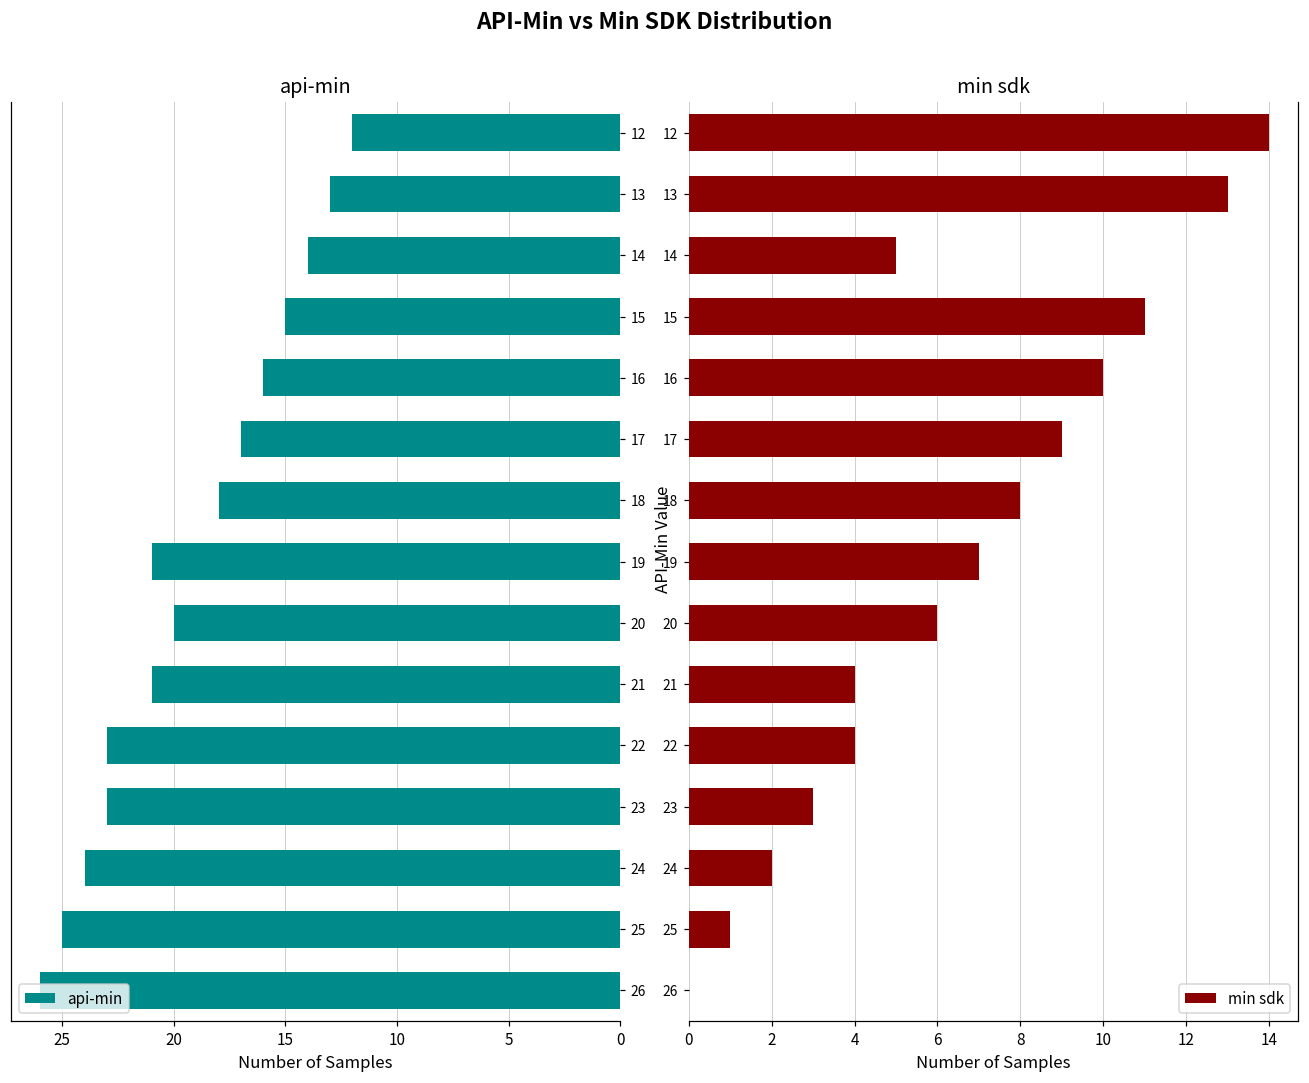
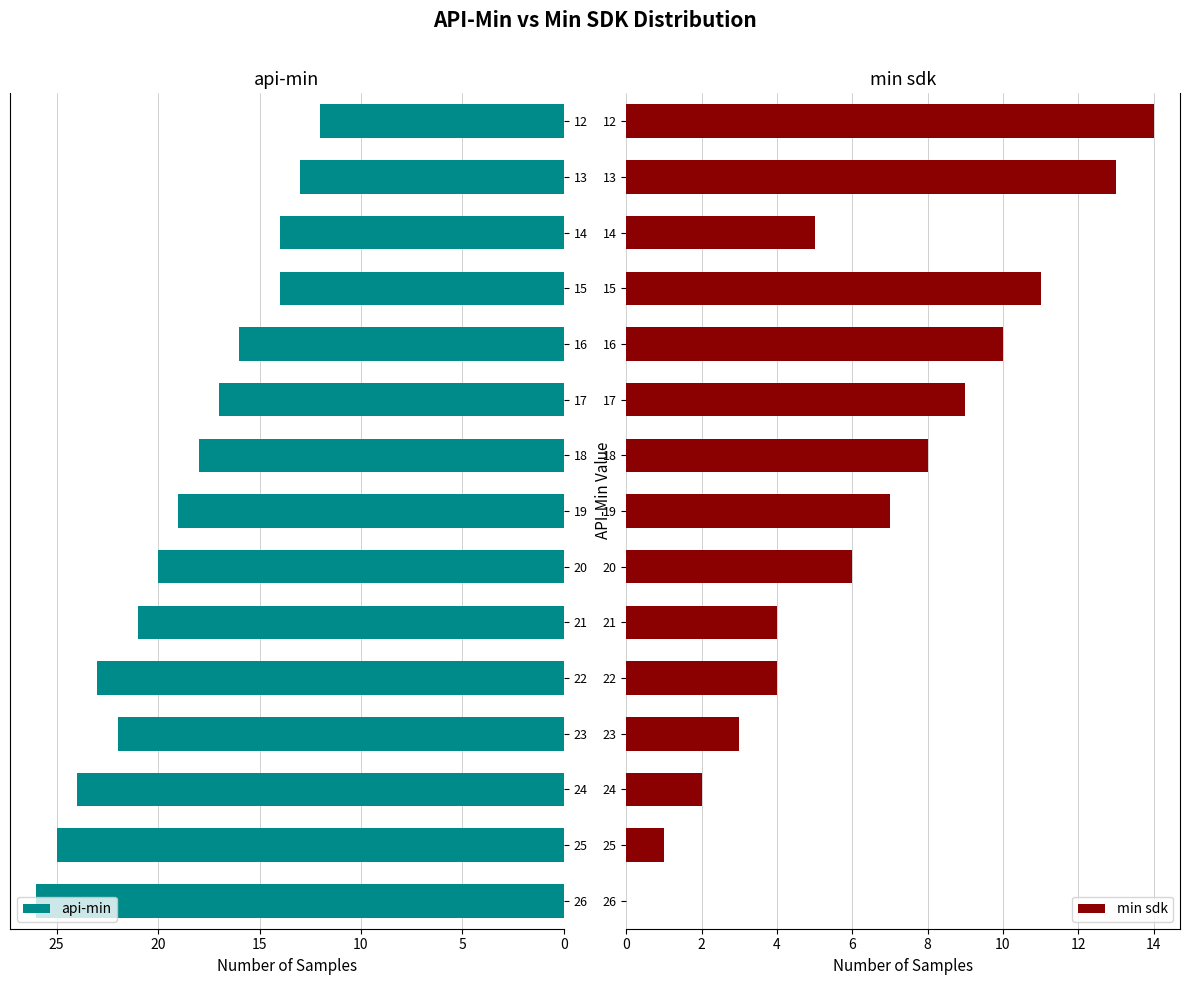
  {
    "api-min": {
      "12": 12,
      "13": 13,
      "14": 14,
-     "15": 15,
+     "15": 14,
      "16": 16,
      "17": 17,
      "18": 18,
-     "19": 21,
+     "19": 19,
      "20": 20,
      "21": 21,
      "22": 23,
-     "23": 23,
+     "23": 22,
      "24": 24,
      "25": 25
    },
    "min sdk": {
      "12": 14.0,
      "13": 13.0,
      "14": 5.0,
      "15": 11.0,
      "16": 10.0,
      "17": 9.0,
      "18": 8.0,
      "19": 7.0,
      "20": 6.0,
      "21": 4.0,
      "22": 4.0,
      "23": 3.0,
      "24": 2.0,
      "25": 1.0,
      "26": 0.0
    }
  }
